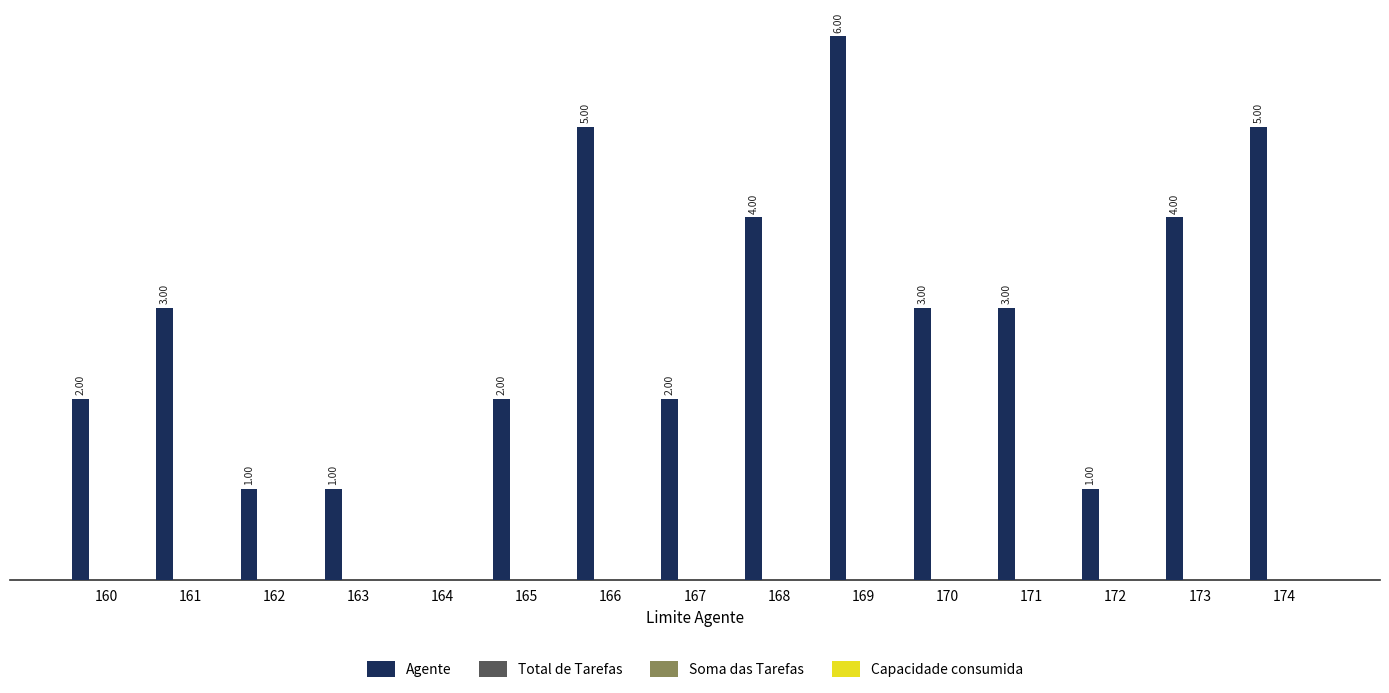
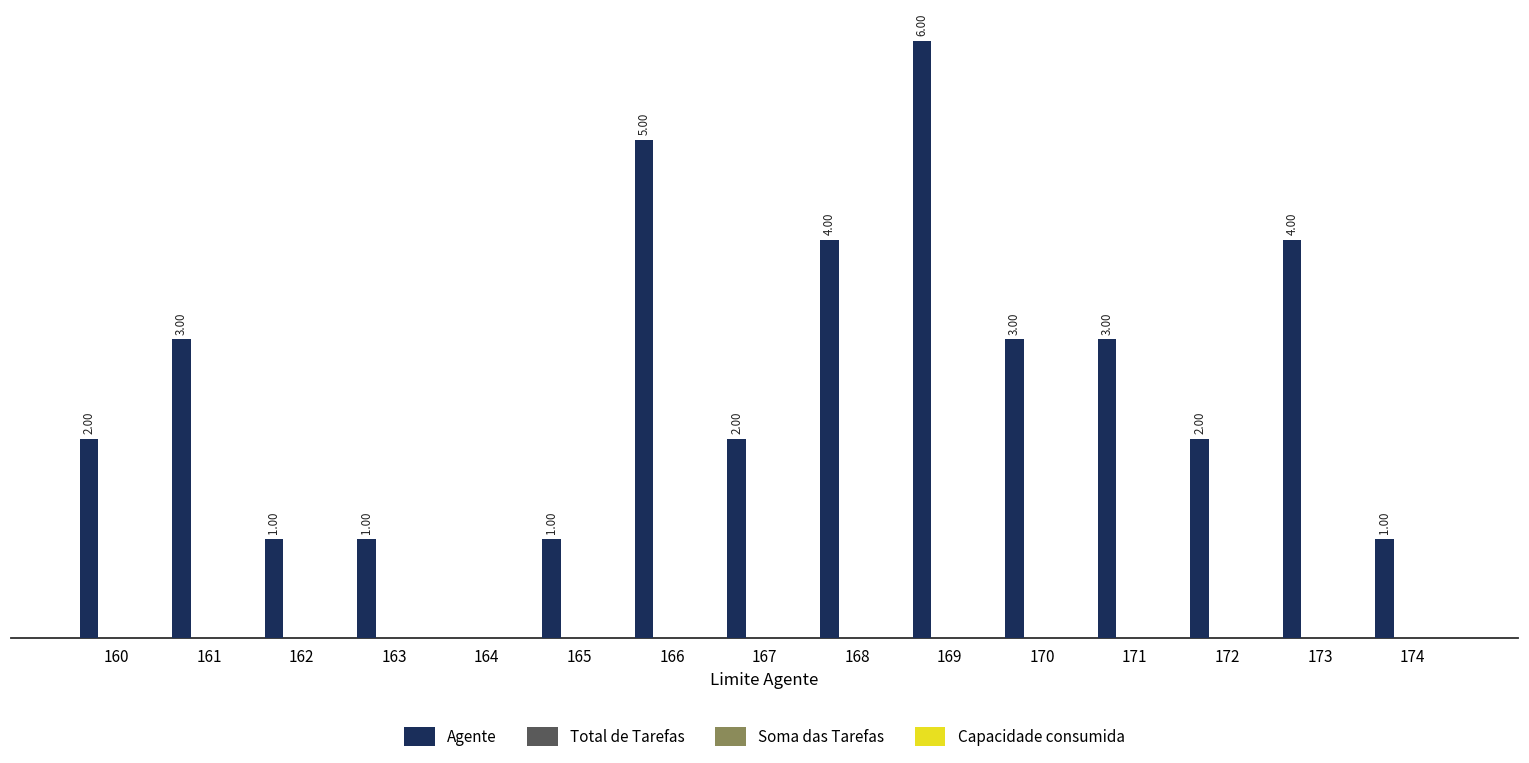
  {
    "Agente": {
      "160": 2.00,
      "161": 3.00,
      "162": 1.00,
      "163": 1.00,
-     "165": 2.00,
+     "165": 1.00,
      "166": 5.00,
      "167": 2.00,
      "168": 4.00,
      "169": 6.00,
      "170": 3.00,
      "171": 3.00,
-     "172": 1.00,
+     "172": 2.00,
      "173": 4.00,
-     "174": 5.00
+     "174": 1.00
    }
  }
